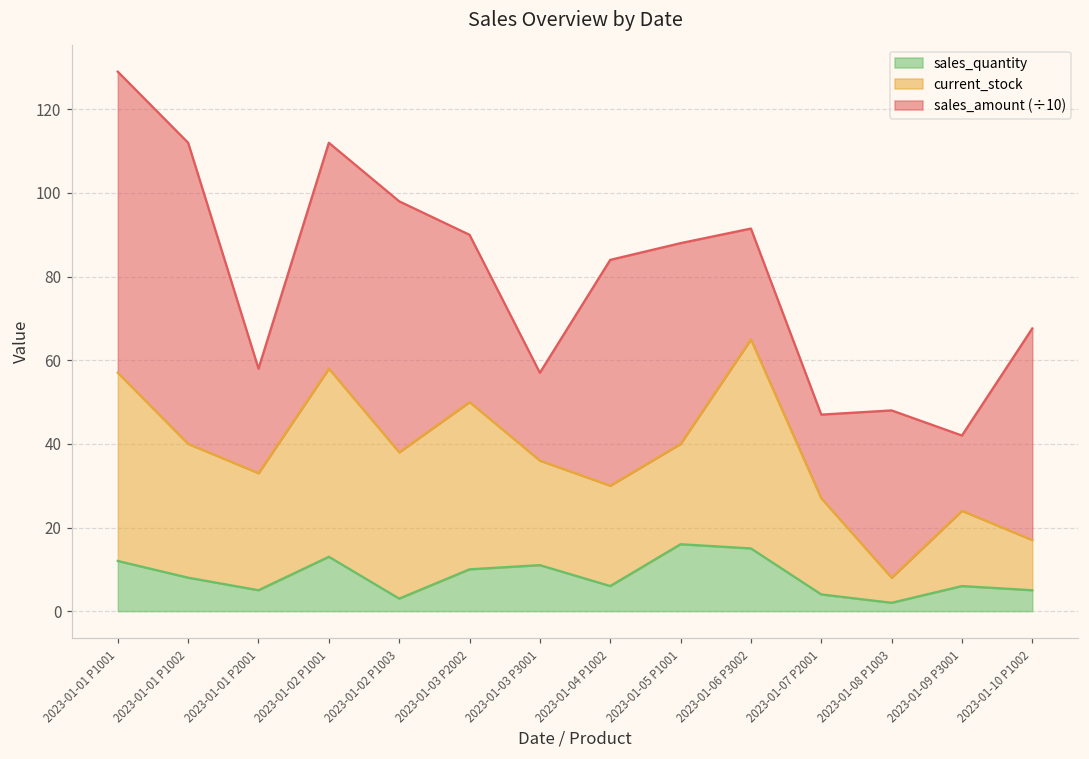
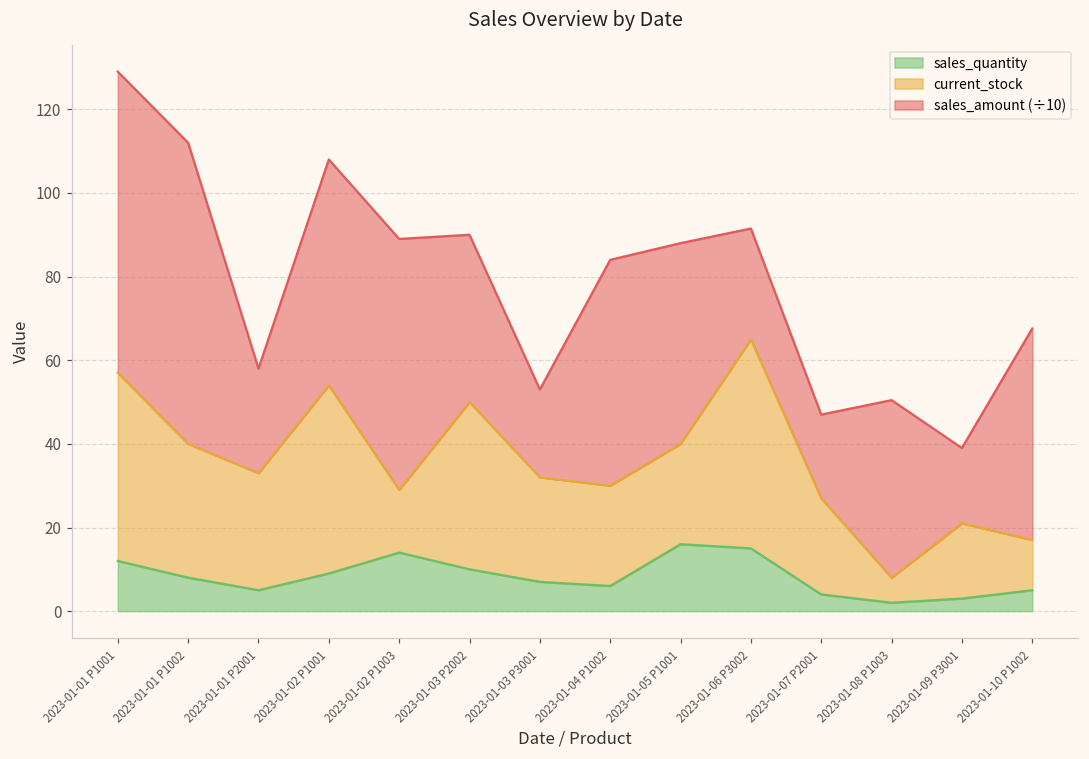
  {
    "sales_quantity": {
      "2023-01-01 P1001": 12,
      "2023-01-01 P1002": 8,
      "2023-01-01 P2001": 5,
-     "2023-01-02 P1001": 13,
-     "2023-01-02 P1003": 3,
+     "2023-01-02 P1001": 9,
+     "2023-01-02 P1003": 14,
      "2023-01-03 P2002": 10,
-     "2023-01-03 P3001": 11,
+     "2023-01-03 P3001": 7,
      "2023-01-04 P1002": 6,
      "2023-01-05 P1001": 16,
      "2023-01-06 P3002": 15,
      "2023-01-07 P2001": 4,
      "2023-01-08 P1003": 2,
-     "2023-01-09 P3001": 6,
+     "2023-01-09 P3001": 3,
      "2023-01-10 P1002": 5
    },
    "current_stock": {
      "2023-01-01 P1001": 45,
      "2023-01-01 P1002": 32,
      "2023-01-01 P2001": 28,
      "2023-01-02 P1001": 45,
-     "2023-01-02 P1003": 35,
+     "2023-01-02 P1003": 15,
      "2023-01-03 P2002": 40,
      "2023-01-03 P3001": 25,
      "2023-01-04 P1002": 24,
      "2023-01-05 P1001": 24,
      "2023-01-06 P3002": 50,
      "2023-01-07 P2001": 23,
      "2023-01-08 P1003": 6,
      "2023-01-09 P3001": 18,
      "2023-01-10 P1002": 12
    },
    "sales_amount (÷10)": {
      "2023-01-01 P1001": 72,
      "2023-01-01 P1002": 72,
      "2023-01-01 P2001": 25,
      "2023-01-02 P1001": 54,
      "2023-01-02 P1003": 60,
      "2023-01-03 P2002": 40,
      "2023-01-03 P3001": 21,
      "2023-01-04 P1002": 54,
      "2023-01-05 P1001": 48,
      "2023-01-06 P3002": 26,
      "2023-01-07 P2001": 20,
-     "2023-01-08 P1003": 40,
+     "2023-01-08 P1003": 42,
      "2023-01-09 P3001": 18,
      "2023-01-10 P1002": 51
    }
  }
